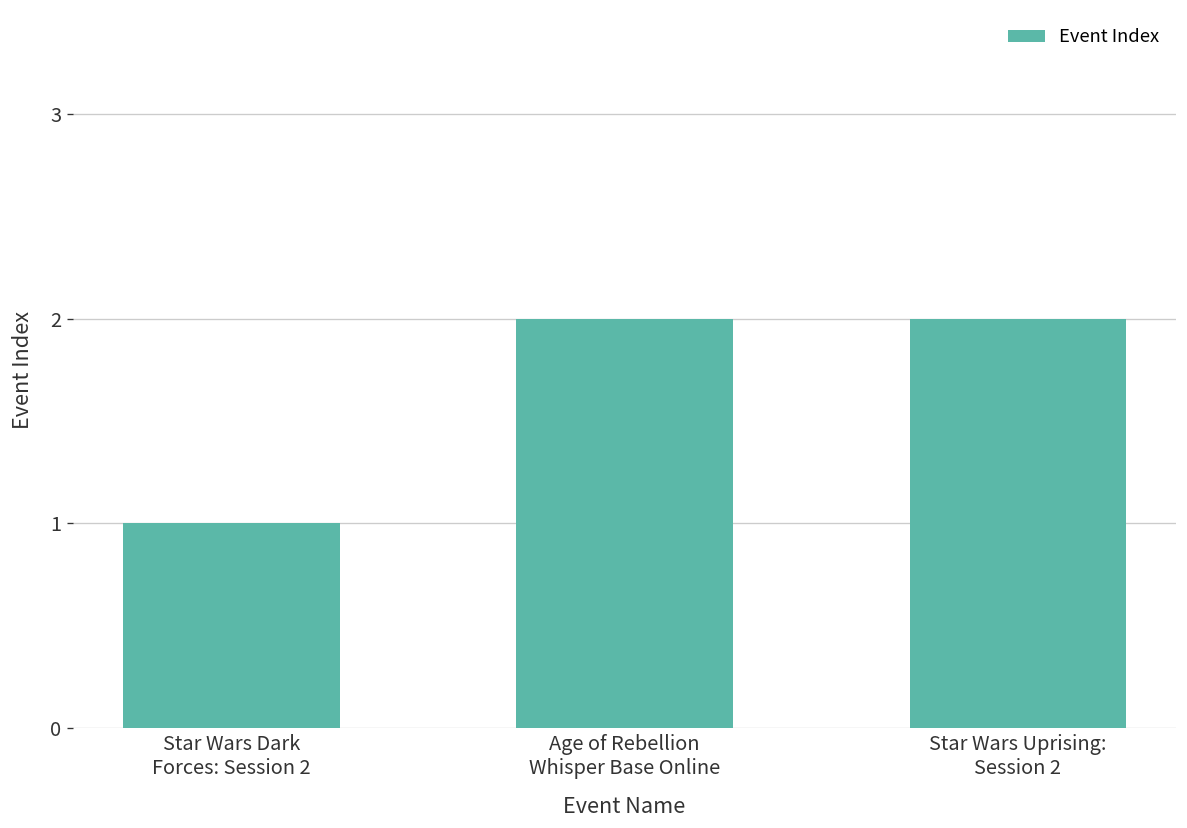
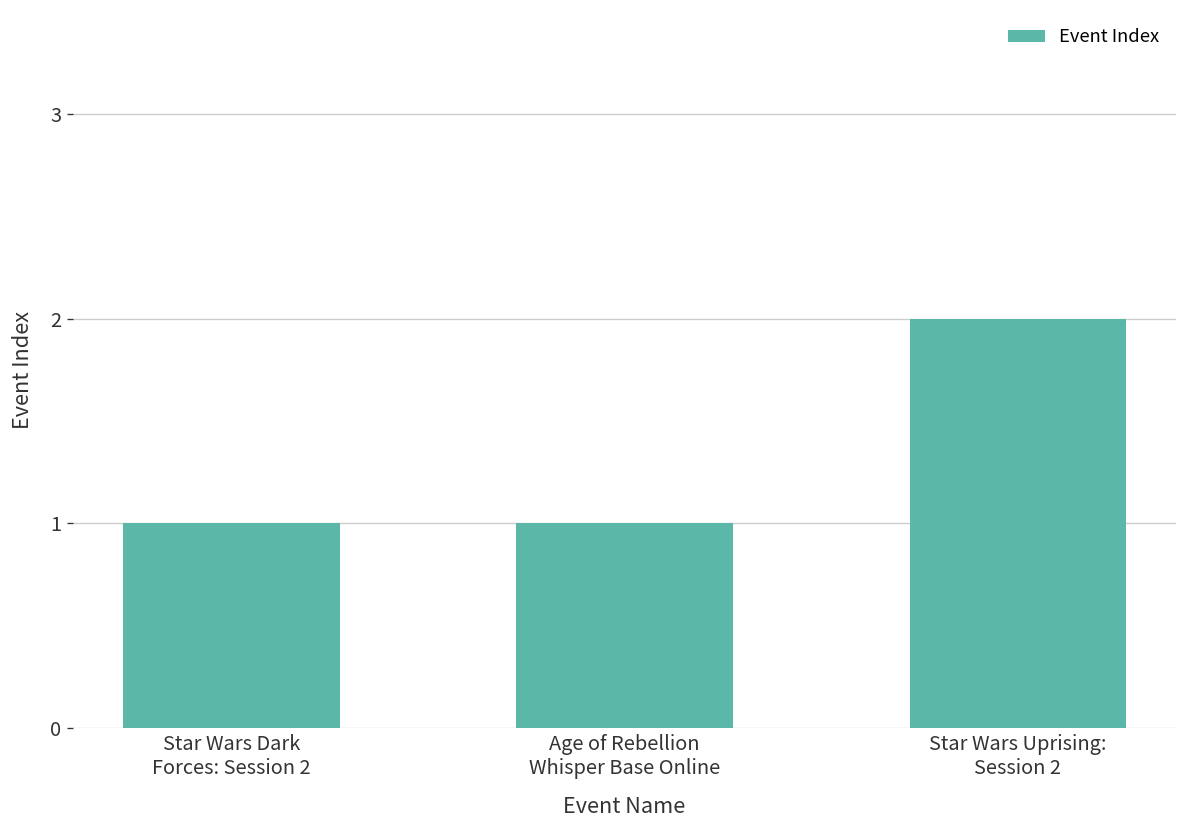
  {
    "Star Wars Dark Forces: Session 2": 1,
-   "Age of Rebellion Whisper Base Online": 2,
+   "Age of Rebellion Whisper Base Online": 1,
    "Star Wars Uprising: Session 2": 2
  }
